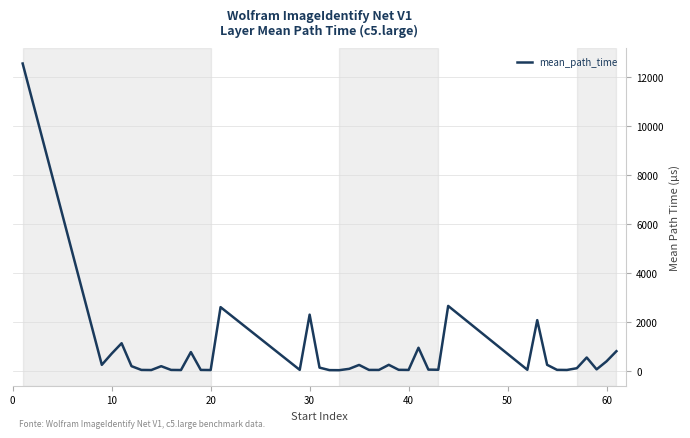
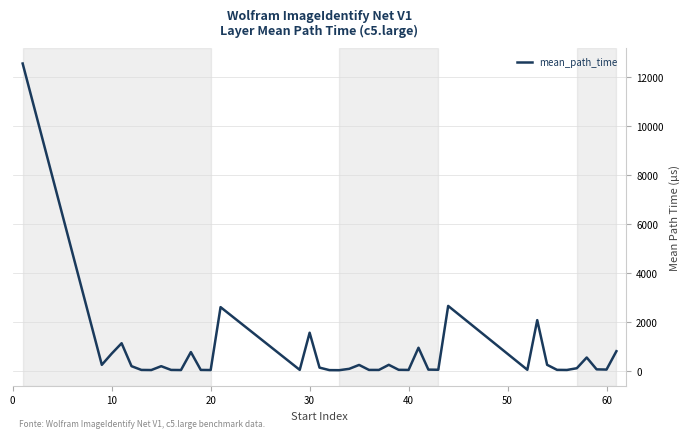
  {
    "10": 700,
    "20": 0,
-   "30": 2300,
+   "30": 1600,
    "40": 0,
-   "60": 400
+   "60": 100
  }
